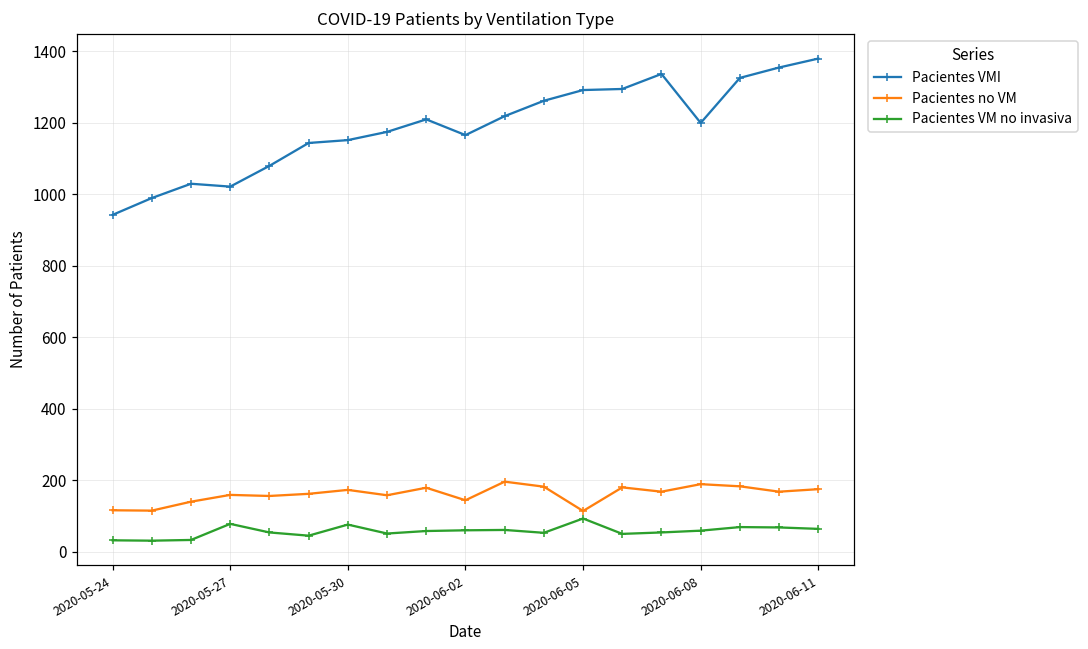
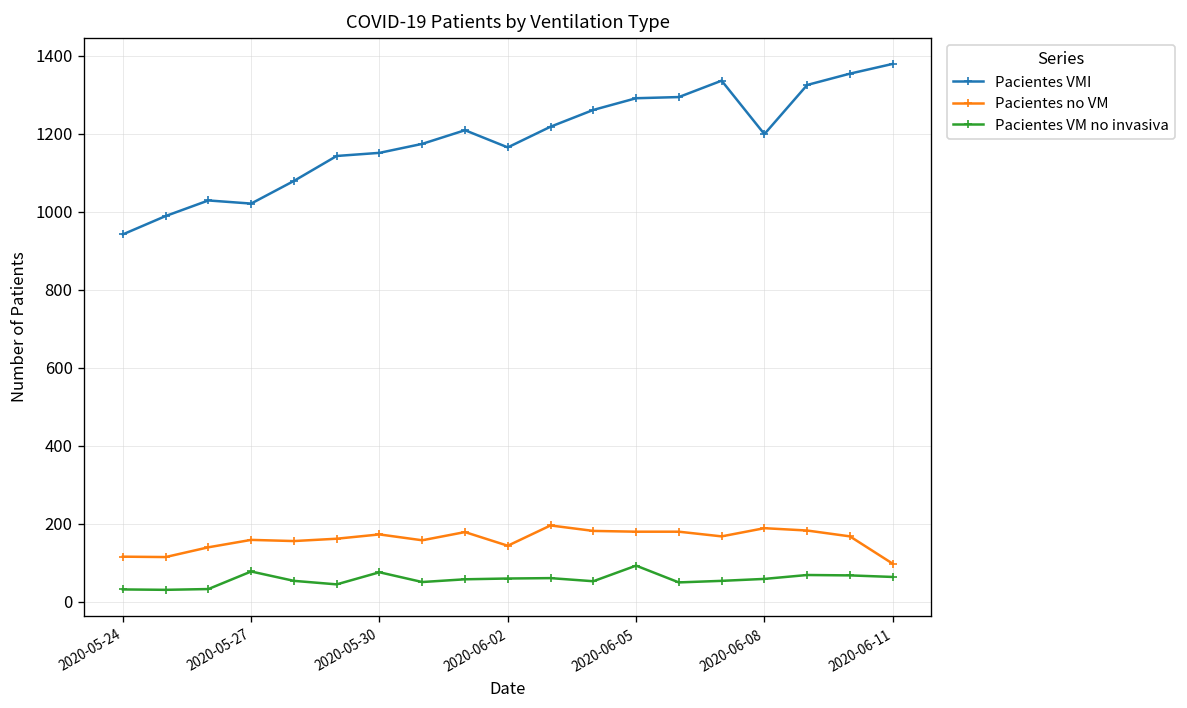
  {
    "Pacientes VMI": {
      "2020-05-24": 940,
      "2020-05-27": 1020,
      "2020-05-30": 1150,
      "2020-06-02": 1170,
      "2020-06-05": 1290,
      "2020-06-08": 1200,
      "2020-06-11": 1380
    },
    "Pacientes no VM": {
      "2020-05-24": 120,
      "2020-05-27": 160,
      "2020-05-30": 170,
      "2020-06-02": 140,
-     "2020-06-05": 110,
+     "2020-06-05": 180,
      "2020-06-08": 190,
-     "2020-06-11": 180
+     "2020-06-11": 100
    },
    "Pacientes VM no invasiva": {
      "2020-05-24": 30,
      "2020-05-27": 80,
      "2020-05-30": 80,
      "2020-06-02": 60,
      "2020-06-05": 90,
      "2020-06-08": 60,
      "2020-06-11": 60
    }
  }
